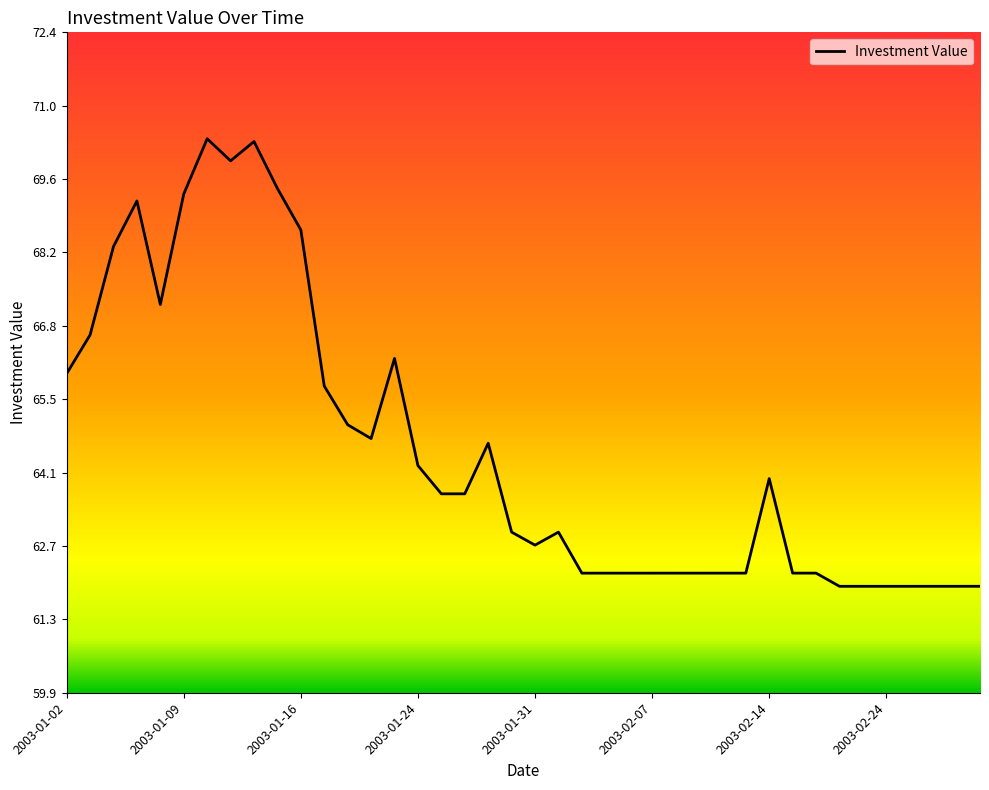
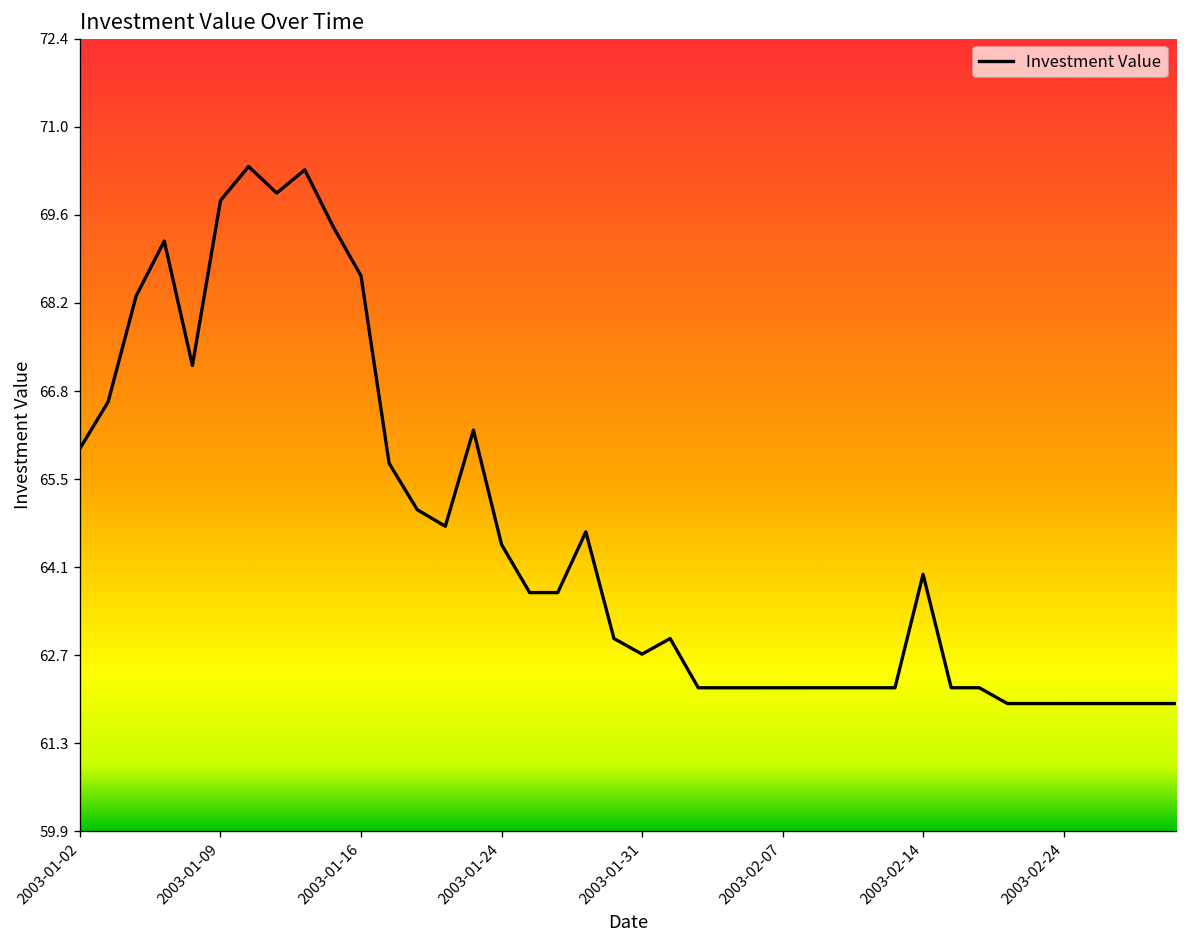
  {
    "2003-01-02": 65.9,
-   "2003-01-09": 69.3,
+   "2003-01-09": 69.8,
    "2003-01-16": 68.6,
-   "2003-01-24": 64.2,
+   "2003-01-24": 64.4,
    "2003-01-31": 62.7,
    "2003-02-07": 62.2,
    "2003-02-14": 64.0,
    "2003-02-24": 61.9
  }
